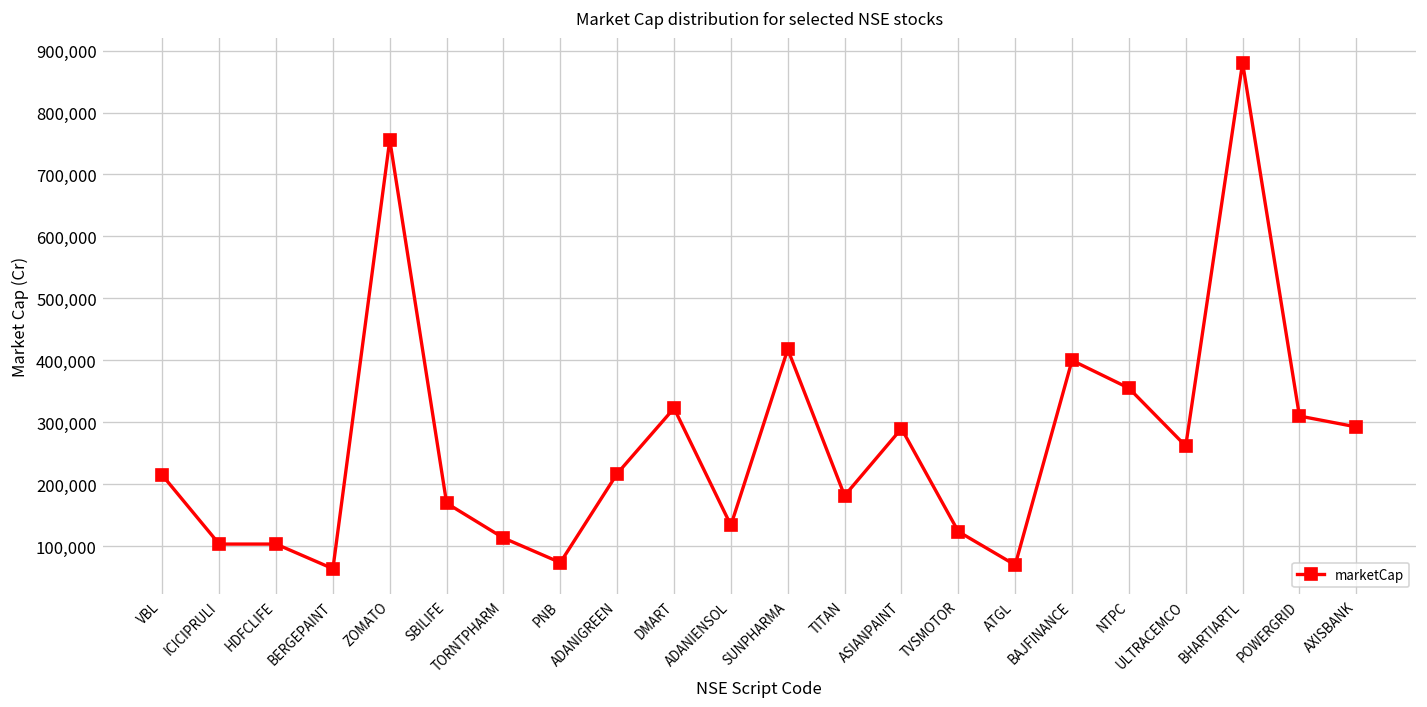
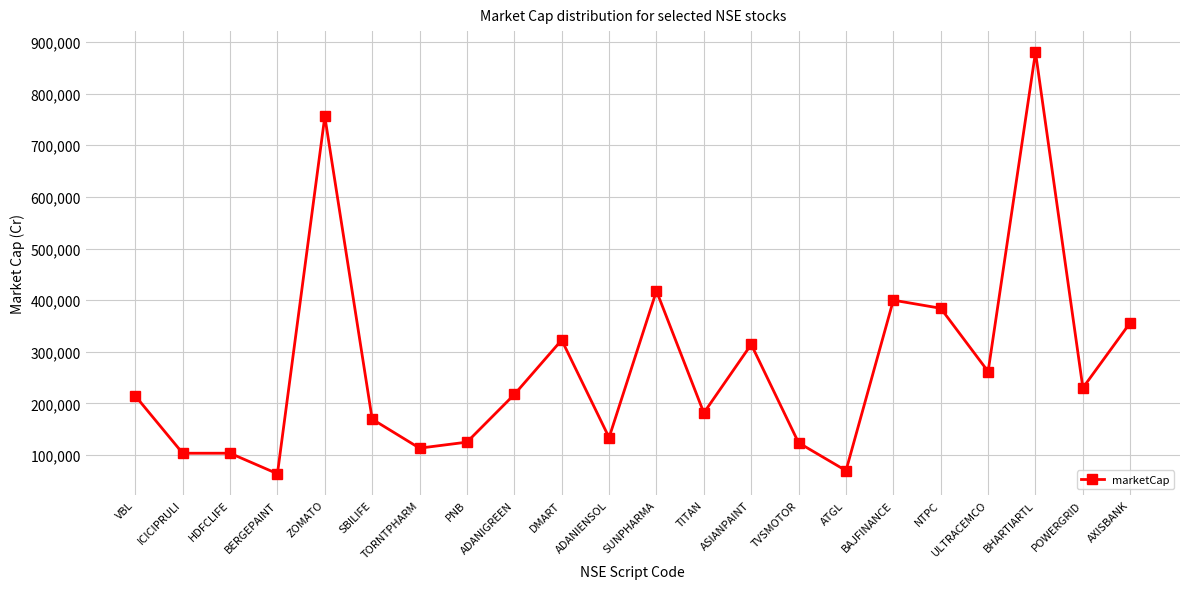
  {
    "VBL": "210,000",
    "ICICIPRULI": "100,000",
    "HDFCLIFE": "100,000",
    "BERGEPAINT": "60,000",
    "ZOMATO": "760,000",
    "SBILIFE": "170,000",
    "TORNTPHARM": "110,000",
-   "PNB": "70,000",
+   "PNB": "130,000",
    "ADANIGREEN": "220,000",
    "DMART": "320,000",
    "ADANIENSOL": "130,000",
    "SUNPHARMA": "420,000",
    "TITAN": "180,000",
-   "ASIANPAINT": "290,000",
+   "ASIANPAINT": "310,000",
    "TVSMOTOR": "120,000",
    "ATGL": "70,000",
    "BAJFINANCE": "400,000",
-   "NTPC": "360,000",
+   "NTPC": "380,000",
    "ULTRACEMCO": "260,000",
    "BHARTIARTL": "880,000",
-   "POWERGRID": "310,000",
-   "AXISBANK": "290,000"
+   "POWERGRID": "230,000",
+   "AXISBANK": "360,000"
  }
